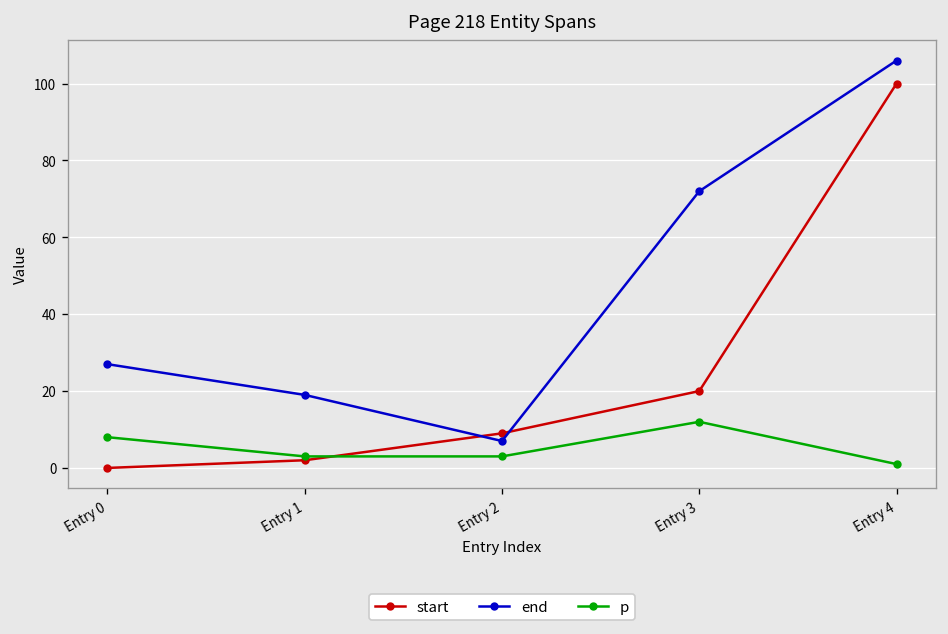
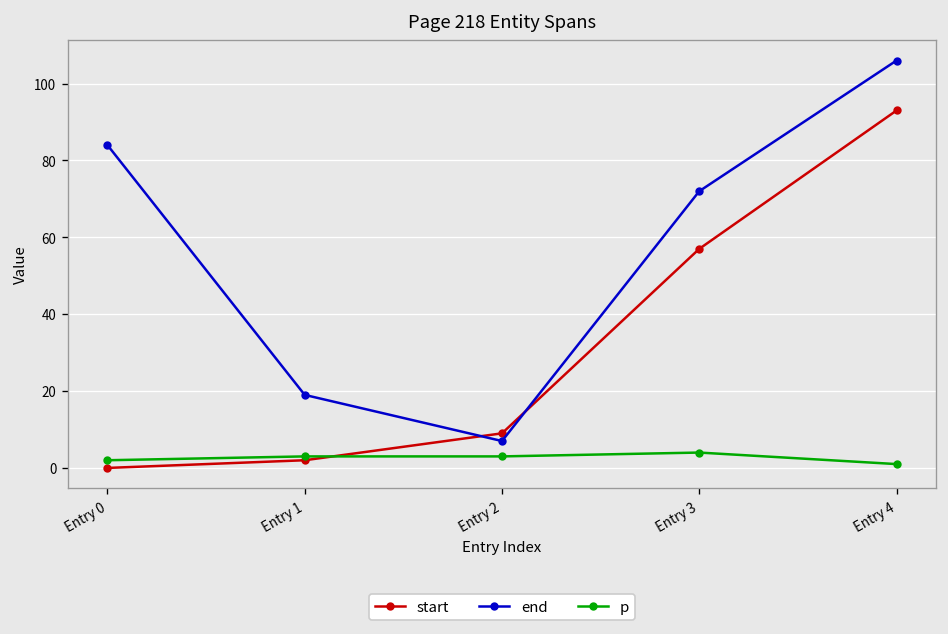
  {
    "start": {
      "Entry 0": 0,
      "Entry 1": 2,
      "Entry 2": 9,
-     "Entry 3": 20,
-     "Entry 4": 100
+     "Entry 3": 57,
+     "Entry 4": 93
    },
    "end": {
-     "Entry 0": 27,
+     "Entry 0": 84,
      "Entry 1": 19,
      "Entry 2": 7,
      "Entry 3": 72,
      "Entry 4": 106
    },
    "p": {
-     "Entry 0": 8,
+     "Entry 0": 2,
      "Entry 1": 3,
      "Entry 2": 3,
-     "Entry 3": 12,
+     "Entry 3": 4,
      "Entry 4": 1
    }
  }
